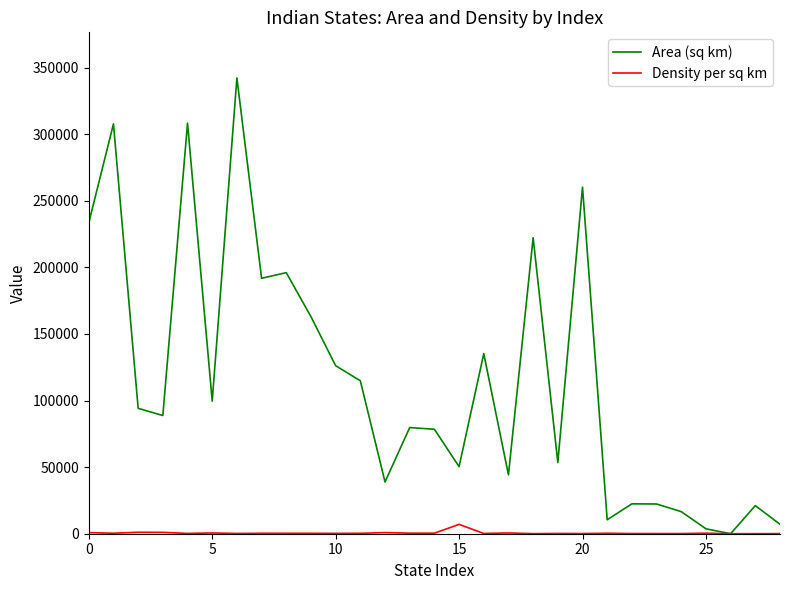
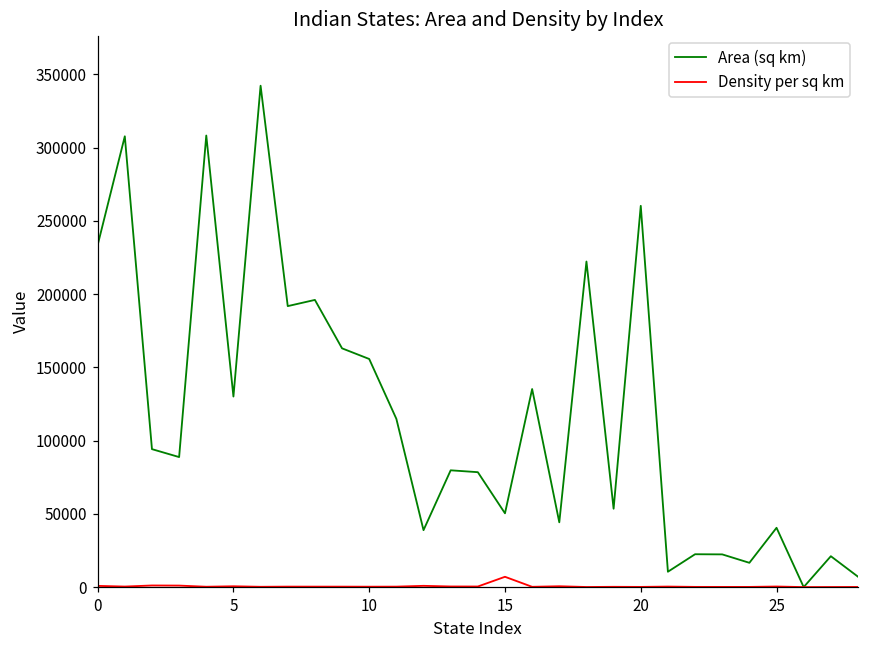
  {
    "Area (sq km)": {
      "0": 233000,
-     "5": 100000,
-     "10": 126000,
+     "5": 130000,
+     "10": 156000,
      "15": 50000,
      "20": 260000,
-     "25": 4000
+     "25": 40000
    },
    "Density per sq km": {
      "0": 1000,
      "5": 1000,
      "10": 0,
      "15": 7000,
      "20": 0,
      "25": 0
    }
  }
